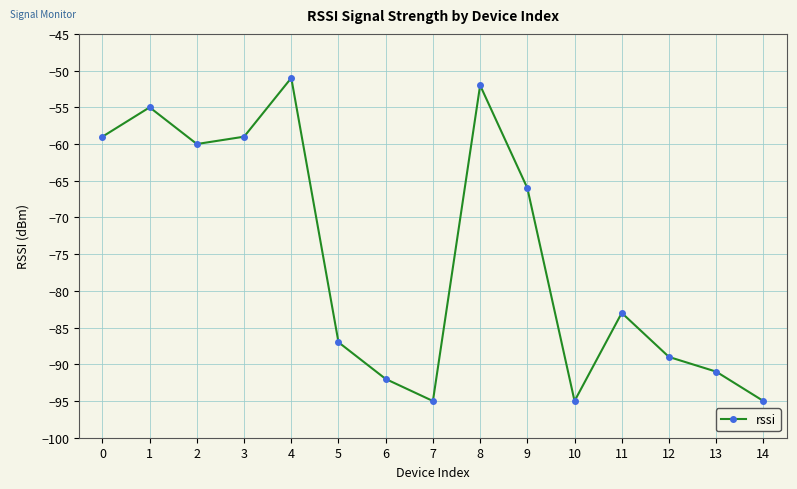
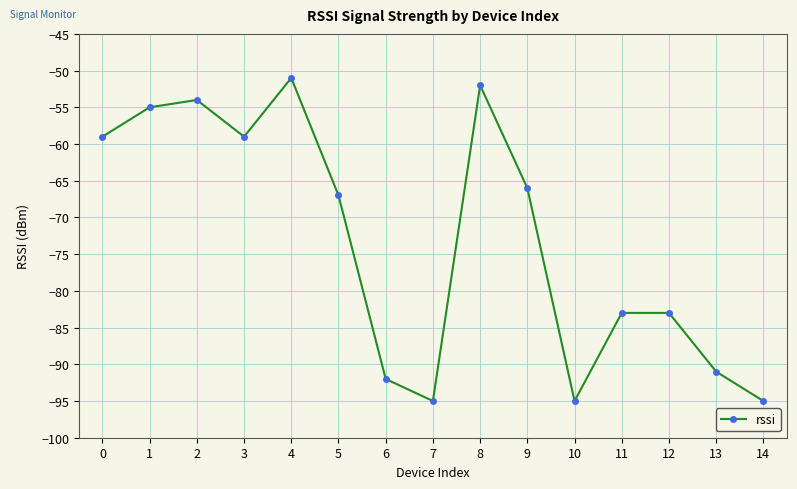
  {
    "0": -59,
    "1": -55,
-   "2": -60,
+   "2": -54,
    "3": -59,
    "4": -51,
-   "5": -87,
+   "5": -67,
    "6": -92,
    "7": -95,
    "8": -52,
    "9": -66,
    "10": -95,
    "11": -83,
-   "12": -89,
+   "12": -83,
    "13": -91,
    "14": -95
  }
